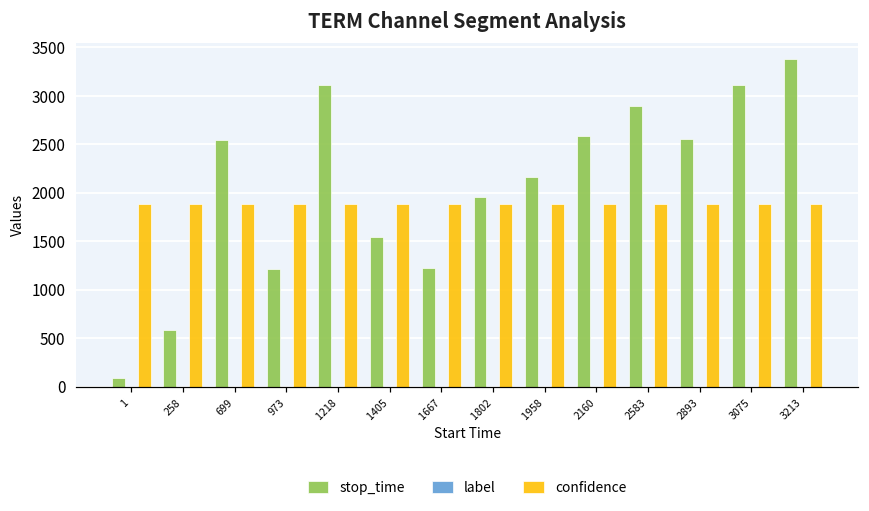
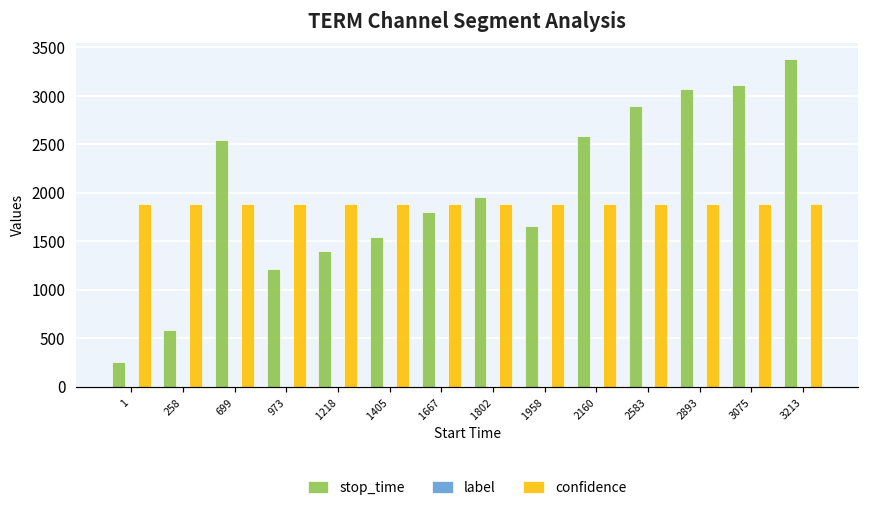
  {
    "stop_time": {
-     "1": 100,
+     "1": 300,
      "258": 600,
      "699": 2500,
      "973": 1200,
-     "1218": 3100,
+     "1218": 1400,
      "1405": 1500,
-     "1667": 1200,
+     "1667": 1800,
      "1802": 2000,
-     "1958": 2200,
+     "1958": 1700,
      "2160": 2600,
      "2583": 2900,
-     "2893": 2600,
+     "2893": 3100,
      "3075": 3100,
      "3213": 3400
    },
    "label": {
      "1": 0,
      "258": 0,
      "699": 0,
      "973": 0,
      "1218": 0,
      "1405": 0,
      "1667": 0,
      "1802": 0,
      "1958": 0,
      "2160": 0,
      "2583": 0,
      "2893": 0,
      "3075": 0,
      "3213": 0
    },
    "confidence": {
      "1": 1900,
      "258": 1900,
      "699": 1900,
      "973": 1900,
      "1218": 1900,
      "1405": 1900,
      "1667": 1900,
      "1802": 1900,
      "1958": 1900,
      "2160": 1900,
      "2583": 1900,
      "2893": 1900,
      "3075": 1900,
      "3213": 1900
    }
  }
